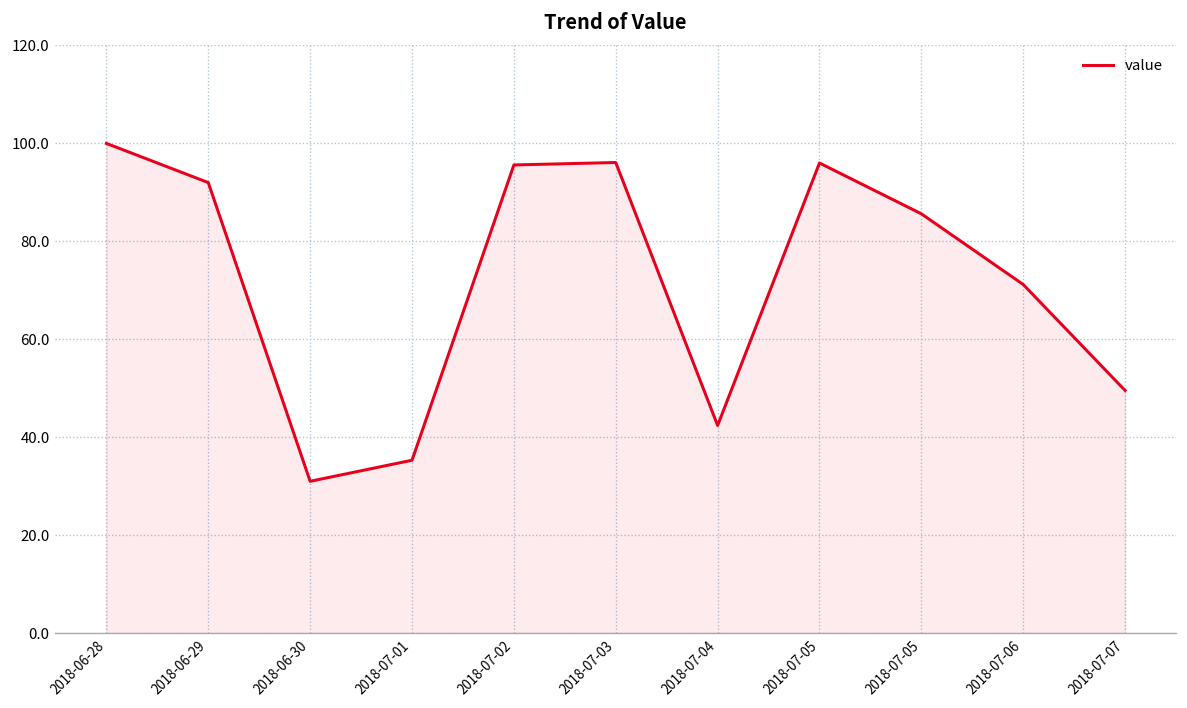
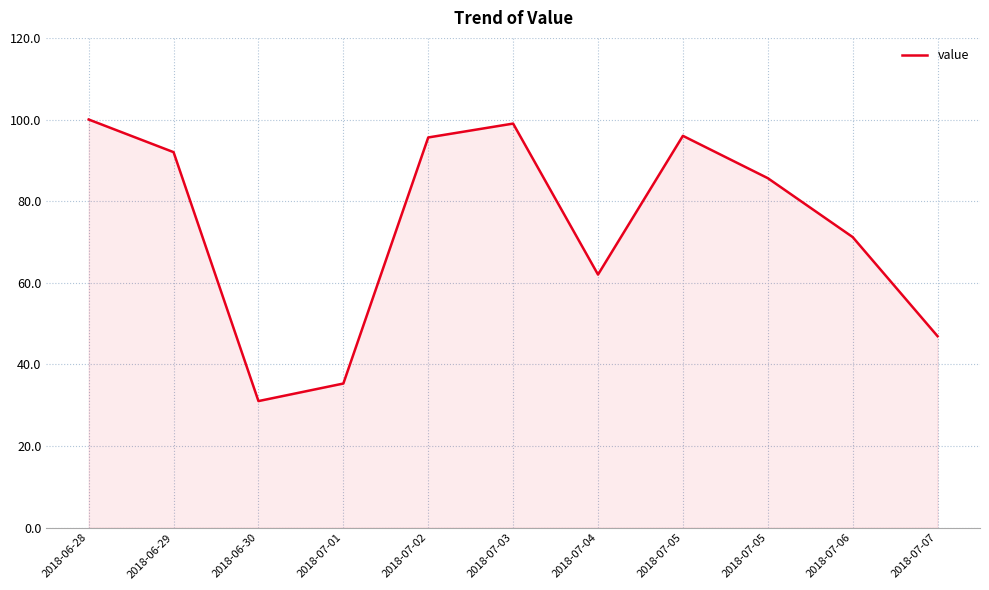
  {
    "2018-06-28": 100,
    "2018-06-29": 92,
    "2018-06-30": 31,
    "2018-07-01": 35,
    "2018-07-02": 96,
-   "2018-07-03": 96,
-   "2018-07-04": 42,
+   "2018-07-03": 99,
+   "2018-07-04": 62,
    "2018-07-06": 71,
-   "2018-07-07": 50
+   "2018-07-07": 47
  }
